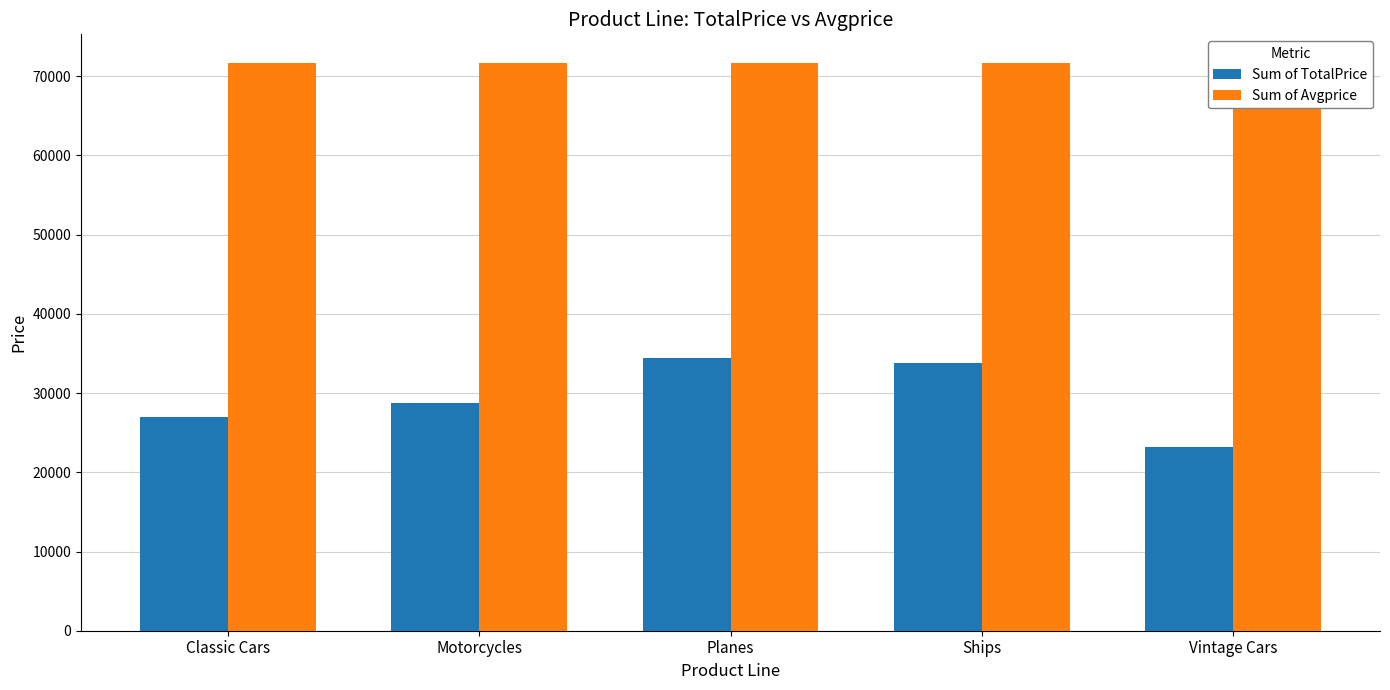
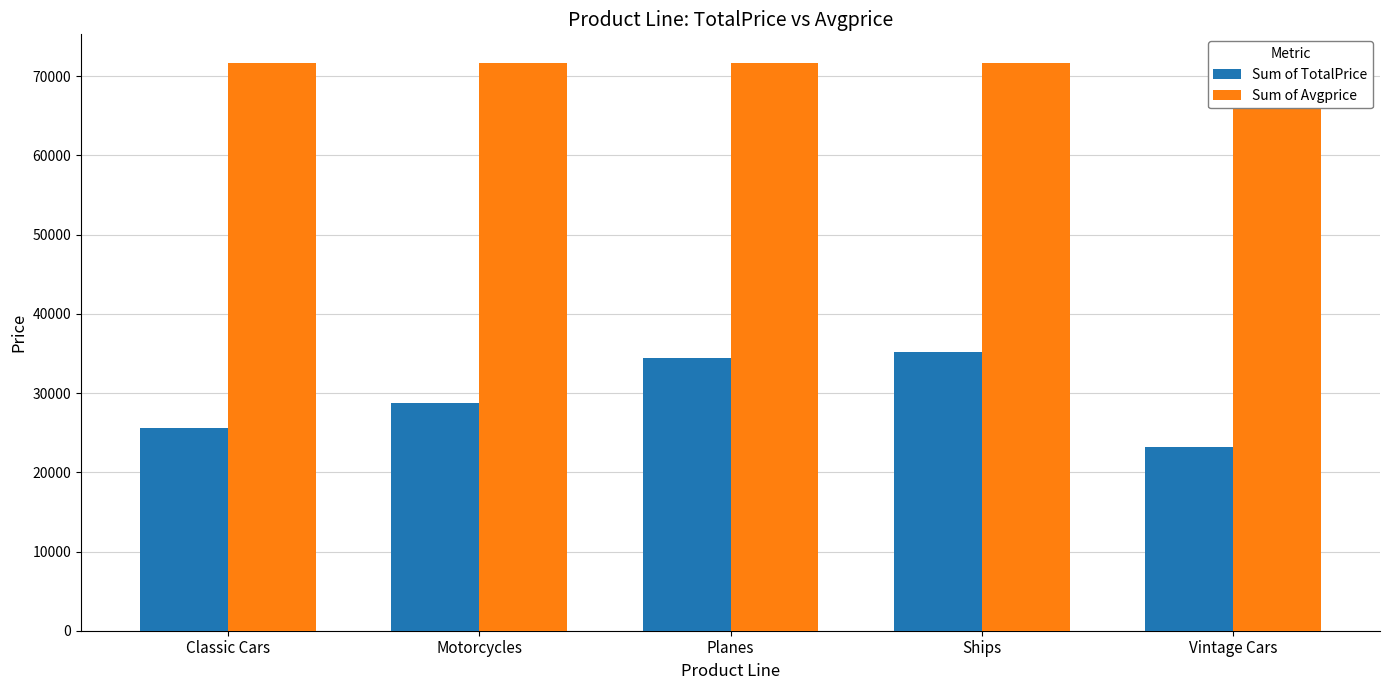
  {
    "Sum of TotalPrice": {
-     "Classic Cars": 27000,
+     "Classic Cars": 26000,
      "Motorcycles": 29000,
      "Planes": 34000,
-     "Ships": 34000,
+     "Ships": 35000,
      "Vintage Cars": 23000
    },
    "Sum of Avgprice": {
      "Classic Cars": 72000,
      "Motorcycles": 72000,
      "Planes": 72000,
      "Ships": 72000
    }
  }
